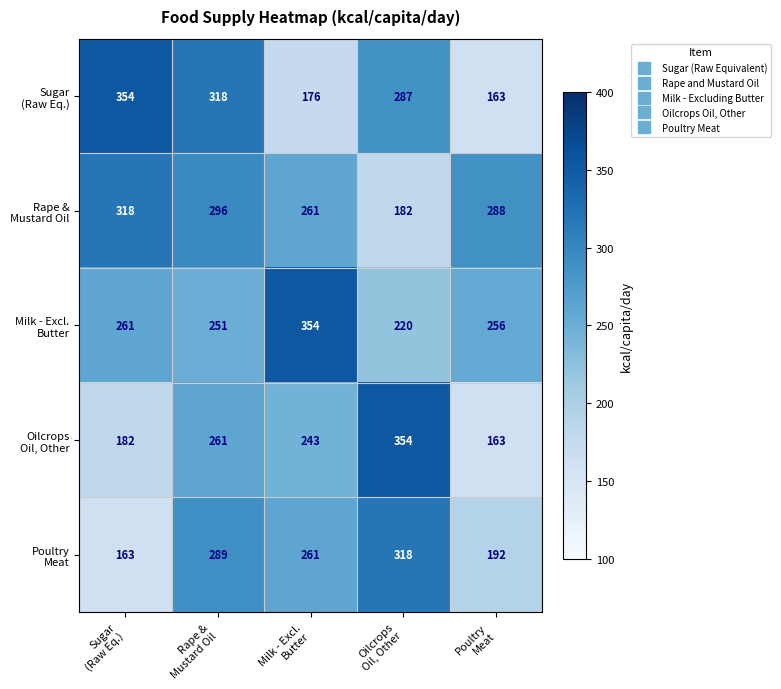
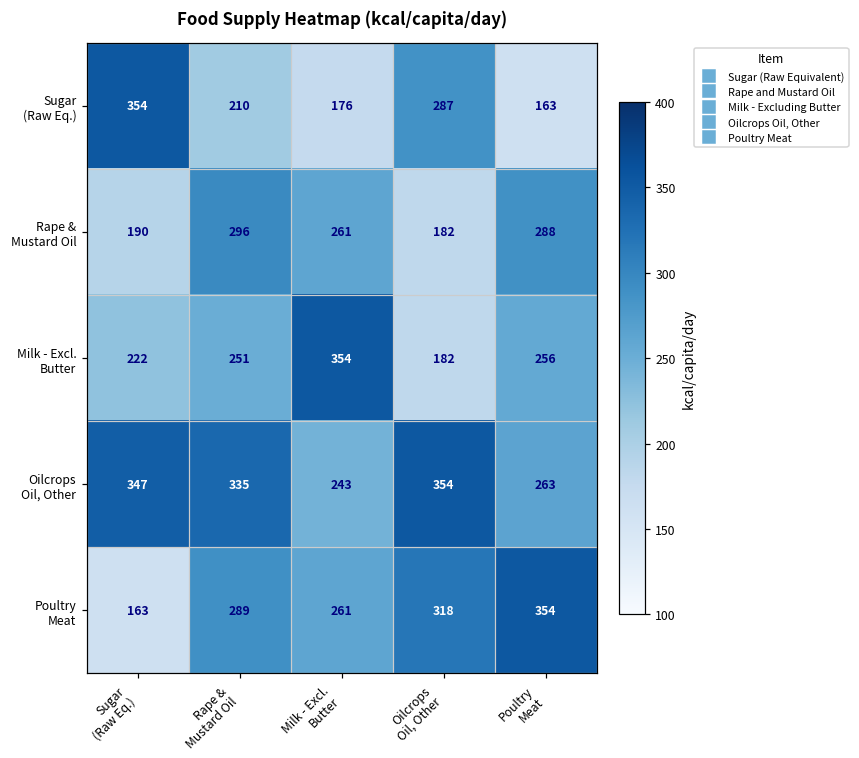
  {
    "Sugar (Raw Eq.)": {
      "Sugar (Raw Eq.)": 354,
-     "Rape & Mustard Oil": 318,
+     "Rape & Mustard Oil": 210,
      "Milk - Excl. Butter": 176,
      "Oilcrops Oil, Other": 287,
      "Poultry Meat": 163
    },
    "Rape & Mustard Oil": {
-     "Sugar (Raw Eq.)": 318,
+     "Sugar (Raw Eq.)": 190,
      "Rape & Mustard Oil": 296,
      "Milk - Excl. Butter": 261,
      "Oilcrops Oil, Other": 182,
      "Poultry Meat": 288
    },
    "Milk - Excl. Butter": {
-     "Sugar (Raw Eq.)": 261,
+     "Sugar (Raw Eq.)": 222,
      "Rape & Mustard Oil": 251,
      "Milk - Excl. Butter": 354,
-     "Oilcrops Oil, Other": 220,
+     "Oilcrops Oil, Other": 182,
      "Poultry Meat": 256
    },
    "Oilcrops Oil, Other": {
-     "Sugar (Raw Eq.)": 182,
-     "Rape & Mustard Oil": 261,
+     "Sugar (Raw Eq.)": 347,
+     "Rape & Mustard Oil": 335,
      "Milk - Excl. Butter": 243,
      "Oilcrops Oil, Other": 354,
-     "Poultry Meat": 163
+     "Poultry Meat": 263
    },
    "Poultry Meat": {
      "Sugar (Raw Eq.)": 163,
      "Rape & Mustard Oil": 289,
      "Milk - Excl. Butter": 261,
      "Oilcrops Oil, Other": 318,
-     "Poultry Meat": 192
+     "Poultry Meat": 354
    }
  }
